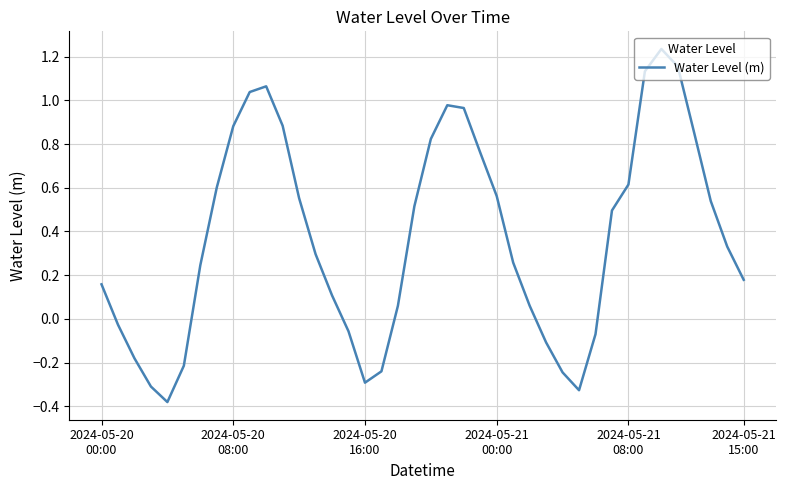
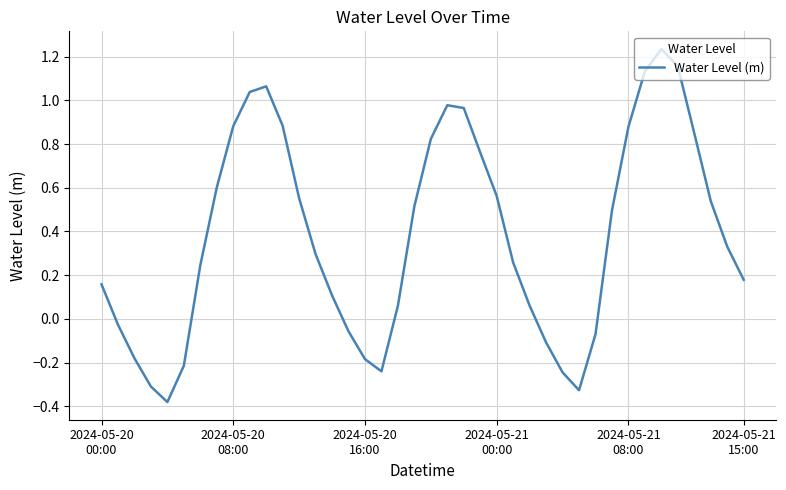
  {
    "2024-05-20 00:00": 0.16,
    "2024-05-20 08:00": 0.88,
-   "2024-05-20 16:00": -0.29,
+   "2024-05-20 16:00": -0.18,
    "2024-05-21 00:00": 0.56,
-   "2024-05-21 08:00": 0.61,
+   "2024-05-21 08:00": 0.88,
    "2024-05-21 15:00": 0.18
  }
